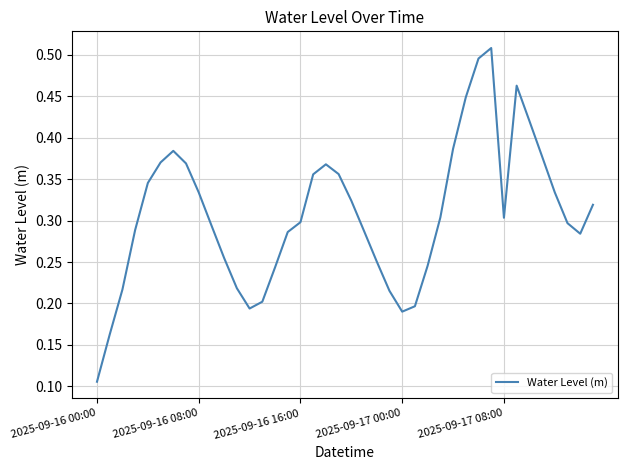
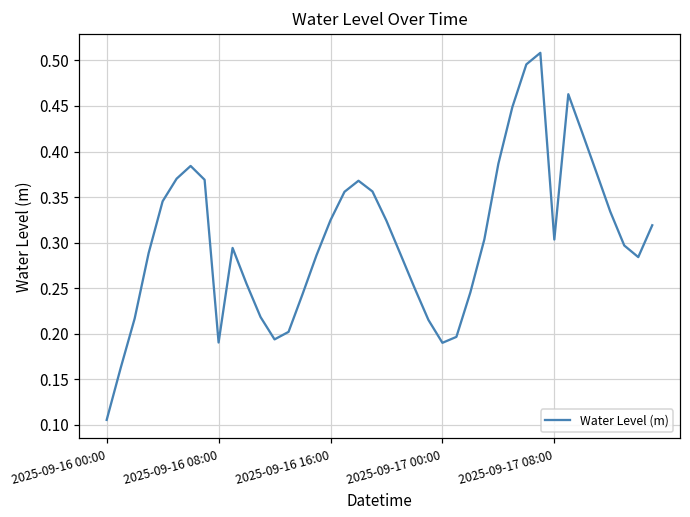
  {
    "2025-09-16 00:00": 0.11,
-   "2025-09-16 08:00": 0.33,
-   "2025-09-16 16:00": 0.30,
+   "2025-09-16 08:00": 0.19,
+   "2025-09-16 16:00": 0.32,
    "2025-09-17 00:00": 0.19,
    "2025-09-17 08:00": 0.30
  }
